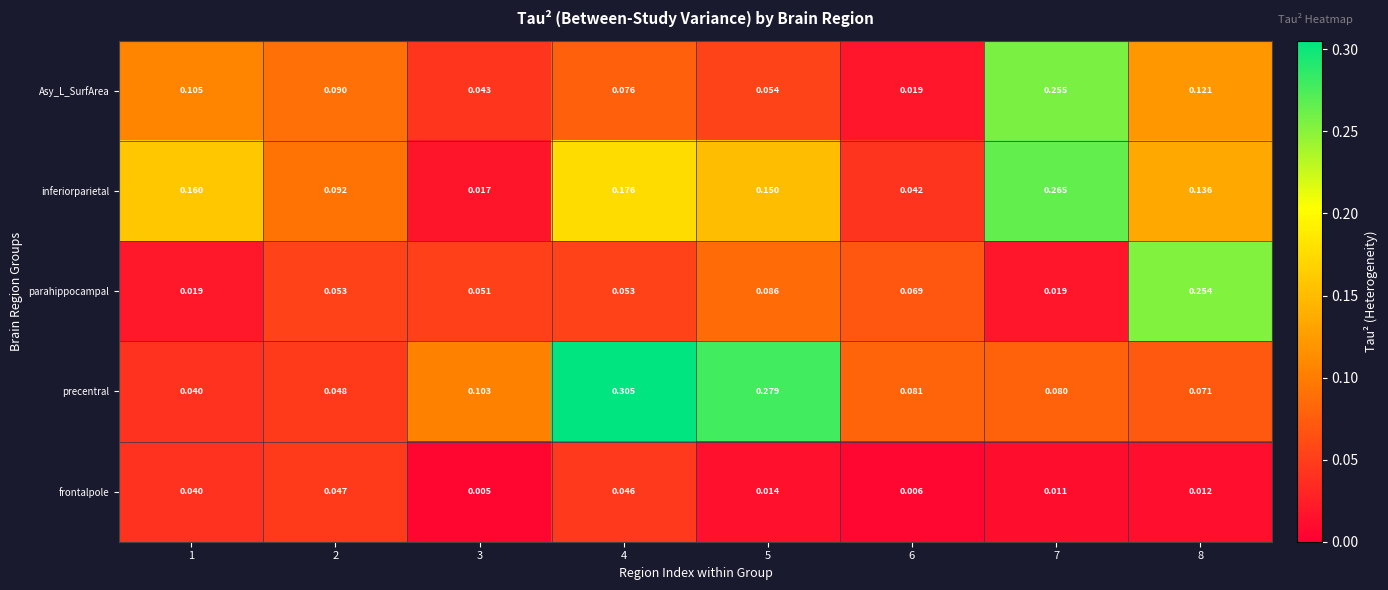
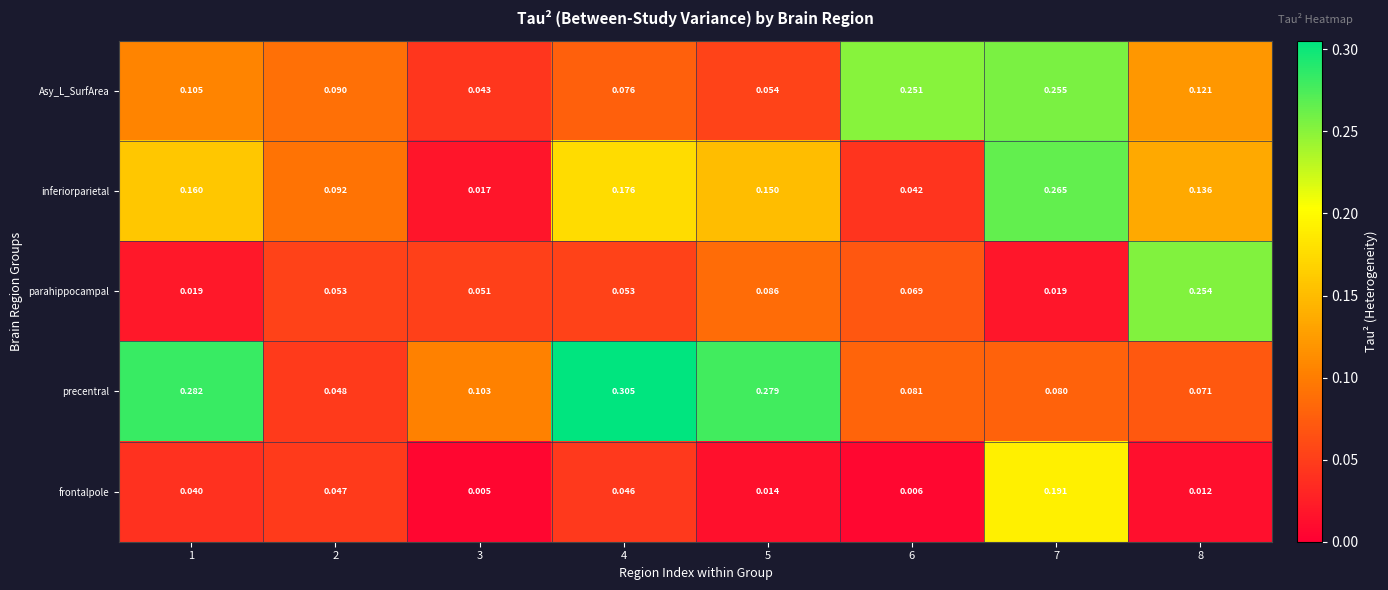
  {
    "Asy_L_SurfArea": {
      "1": 0.105,
      "2": 0.090,
      "3": 0.043,
      "4": 0.076,
      "5": 0.054,
-     "6": 0.019,
+     "6": 0.251,
      "7": 0.255,
      "8": 0.121
    },
    "inferiorparietal": {
      "1": 0.160,
      "2": 0.092,
      "3": 0.017,
      "4": 0.176,
      "5": 0.150,
      "6": 0.042,
      "7": 0.265,
      "8": 0.136
    },
    "parahippocampal": {
      "1": 0.019,
      "2": 0.053,
      "3": 0.051,
      "4": 0.053,
      "5": 0.086,
      "6": 0.069,
      "7": 0.019,
      "8": 0.254
    },
    "precentral": {
-     "1": 0.040,
+     "1": 0.282,
      "2": 0.048,
      "3": 0.103,
      "4": 0.305,
      "5": 0.279,
      "6": 0.081,
      "7": 0.080,
      "8": 0.071
    },
    "frontalpole": {
      "1": 0.040,
      "2": 0.047,
      "3": 0.005,
      "4": 0.046,
      "5": 0.014,
      "6": 0.006,
-     "7": 0.011,
+     "7": 0.191,
      "8": 0.012
    }
  }
